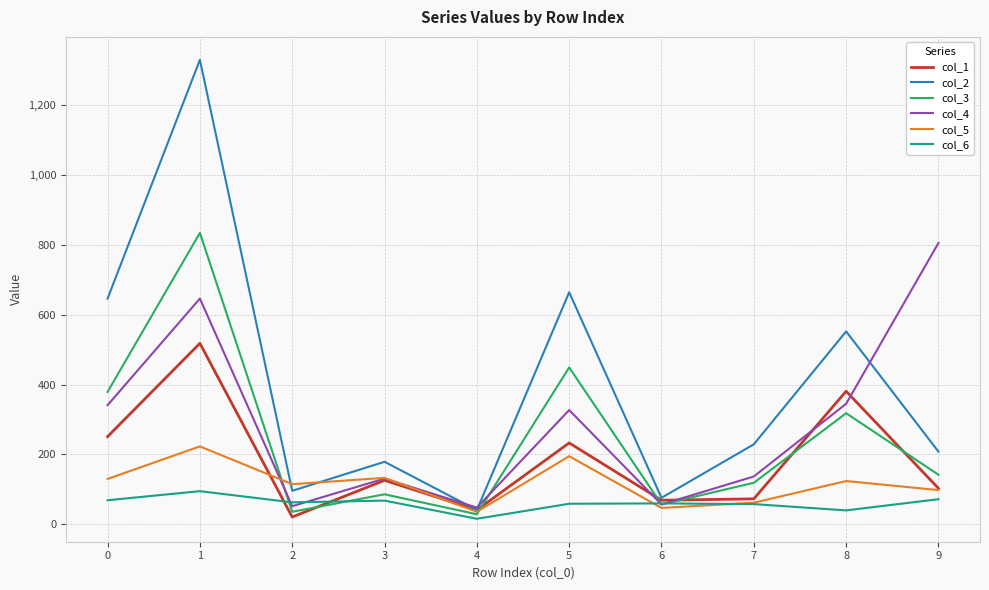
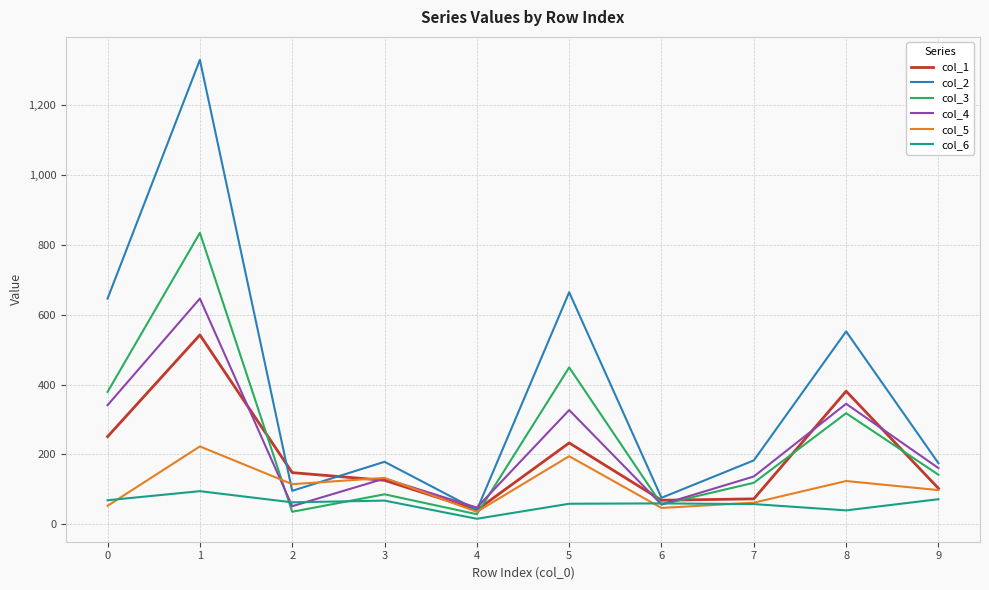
  {
    "col_1": {
      "0": "250",
-     "1": "520",
-     "2": "20",
+     "1": "540",
+     "2": "150",
      "5": "230",
      "7": "70",
      "8": "380"
    },
    "col_2": {
      "0": "650",
      "1": "1,330",
      "2": "100",
      "3": "180",
      "5": "660",
-     "7": "230",
+     "7": "180",
      "8": "550",
-     "9": "210"
+     "9": "180"
    },
    "col_4": {
      "0": "340",
      "1": "650",
      "2": "50",
      "5": "330",
      "7": "140",
      "8": "350",
-     "9": "810"
+     "9": "160"
    },
    "col_5": {
-     "0": "130",
+     "0": "50",
      "1": "220",
      "2": "120",
      "5": "200",
      "6": "50",
      "8": "120"
    }
  }
